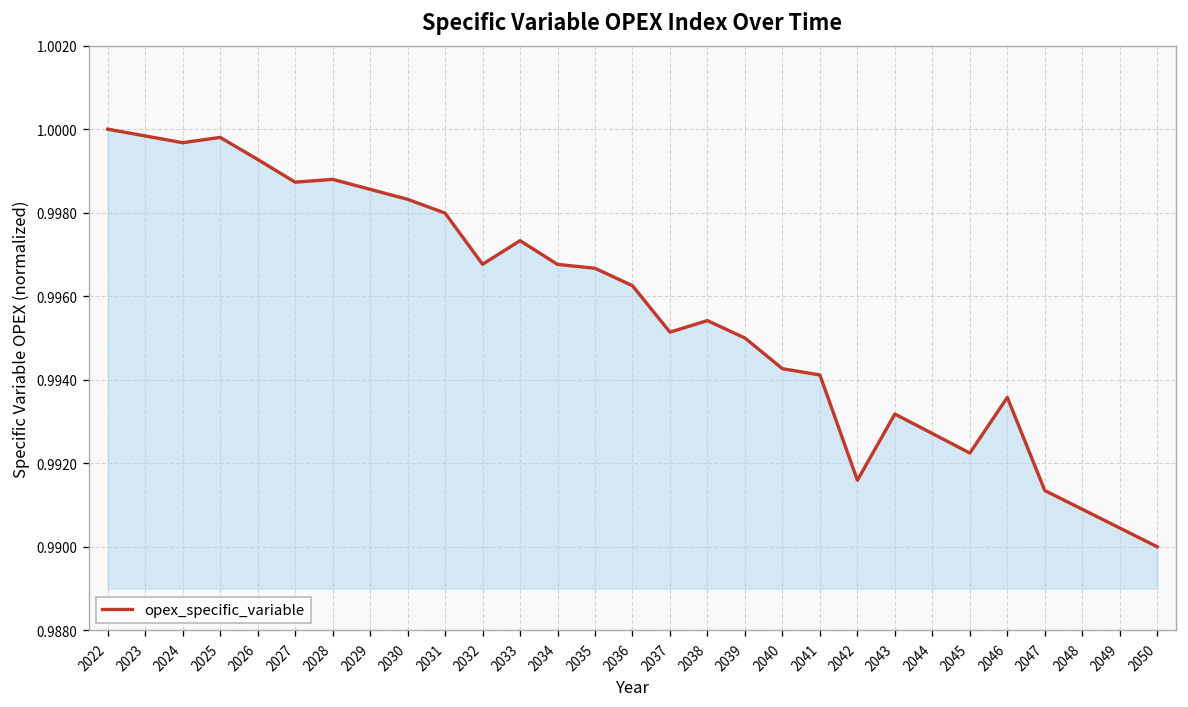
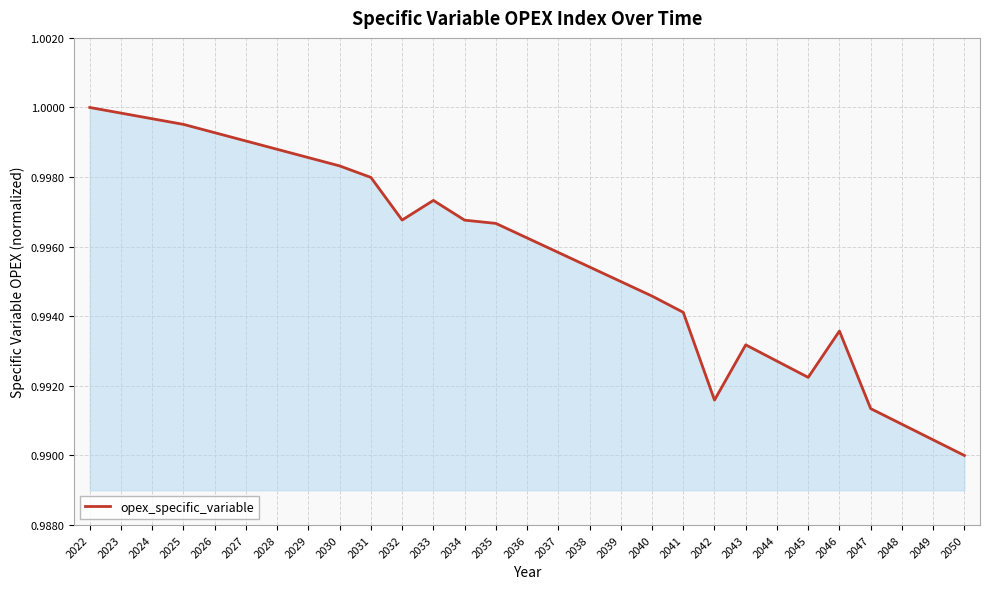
  {
    "2022": 1.0000,
    "2023": 0.9998,
    "2024": 0.9997,
-   "2025": 0.9998,
+   "2025": 0.9995,
    "2026": 0.9993,
-   "2027": 0.9987,
+   "2027": 0.9990,
    "2028": 0.9988,
    "2029": 0.9986,
    "2030": 0.9983,
    "2031": 0.9980,
    "2032": 0.9968,
    "2033": 0.9973,
    "2034": 0.9968,
    "2035": 0.9967,
    "2036": 0.9963,
-   "2037": 0.9951,
+   "2037": 0.9958,
    "2038": 0.9954,
    "2039": 0.9950,
-   "2040": 0.9943,
+   "2040": 0.9946,
    "2041": 0.9941,
    "2042": 0.9916,
    "2043": 0.9932,
    "2044": 0.9927,
    "2045": 0.9922,
    "2046": 0.9936,
    "2047": 0.9913,
    "2048": 0.9909,
    "2049": 0.9904,
    "2050": 0.9900
  }
